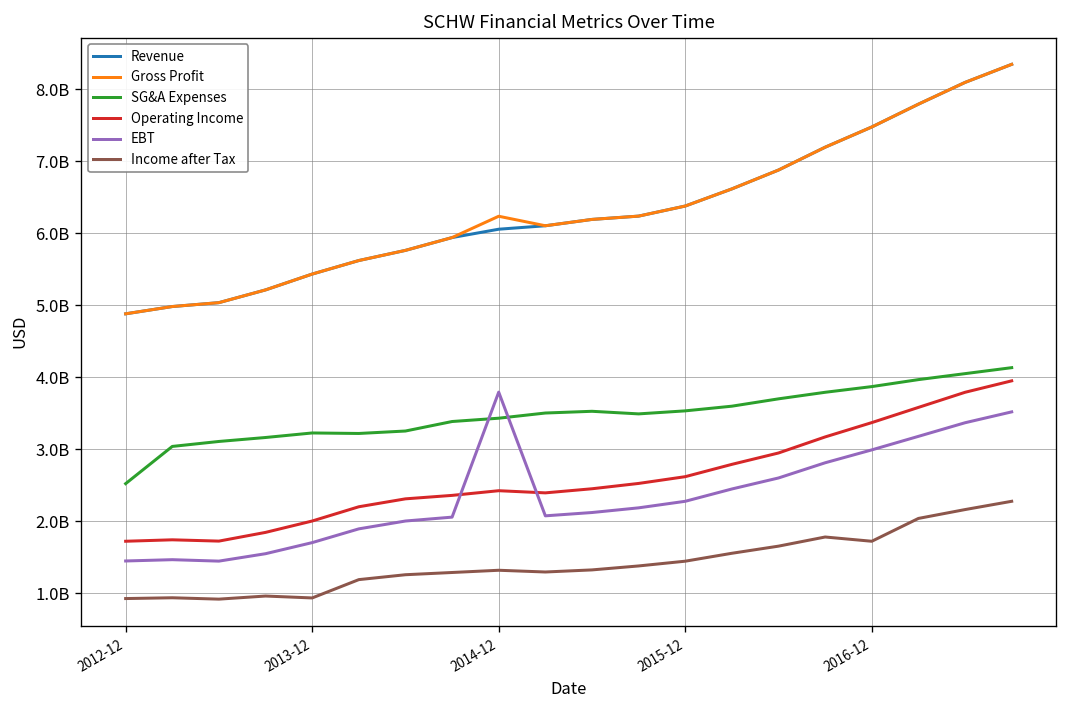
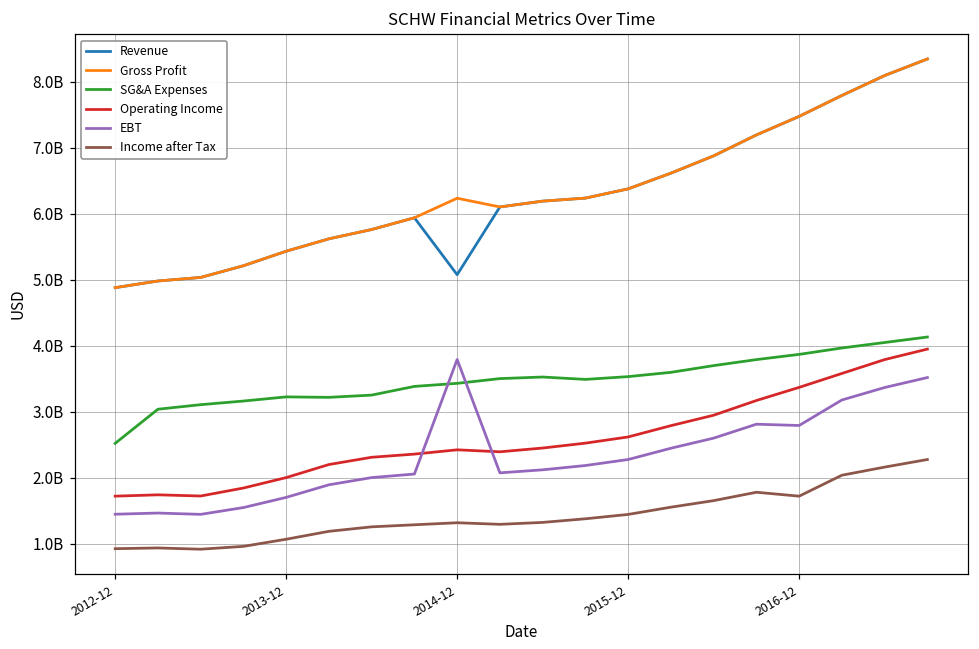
  {
    "Revenue": {
-     "2014-12": 6100000000
+     "2014-12": 5100000000
    },
    "Gross Profit": {
      "2014-12": 6200000000
    },
    "SG&A Expenses": {
      "2012-12": 2500000000,
      "2013-12": 3200000000,
      "2014-12": 3400000000,
      "2015-12": 3500000000,
      "2016-12": 3900000000
    },
    "Operating Income": {
      "2012-12": 1700000000,
      "2013-12": 2000000000,
      "2014-12": 2400000000,
      "2015-12": 2600000000,
      "2016-12": 3400000000
    },
    "EBT": {
      "2012-12": 1500000000,
      "2013-12": 1700000000,
      "2014-12": 3800000000,
      "2015-12": 2300000000,
-     "2016-12": 3000000000
+     "2016-12": 2800000000
    },
    "Income after Tax": {
      "2012-12": 900000000,
-     "2013-12": 900000000,
+     "2013-12": 1100000000,
      "2014-12": 1300000000,
      "2015-12": 1400000000,
      "2016-12": 1700000000
    }
  }
